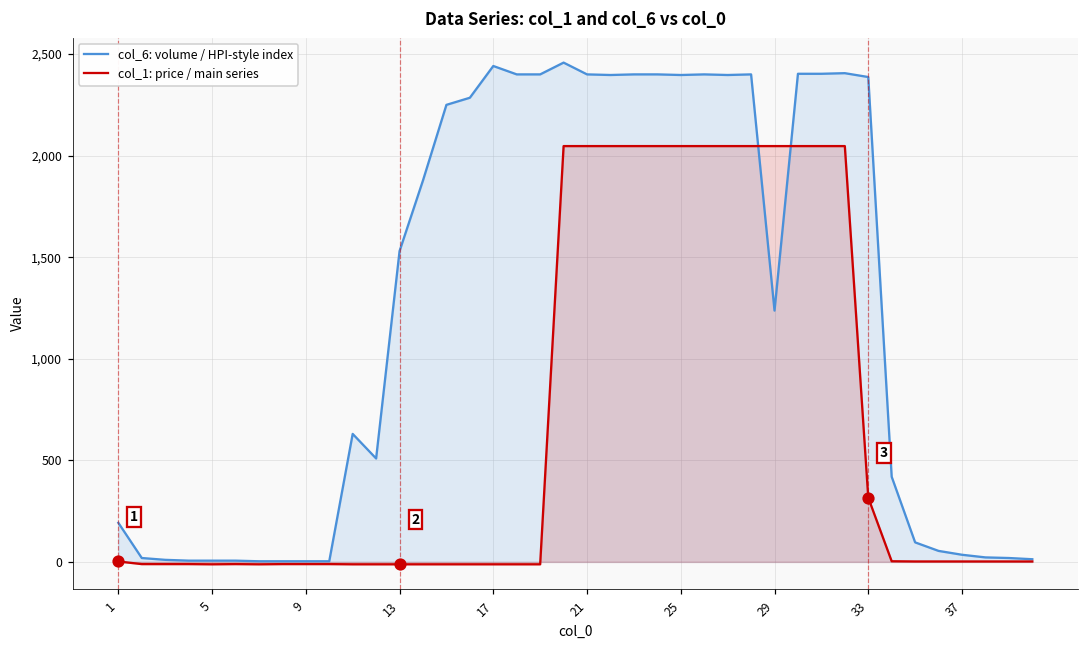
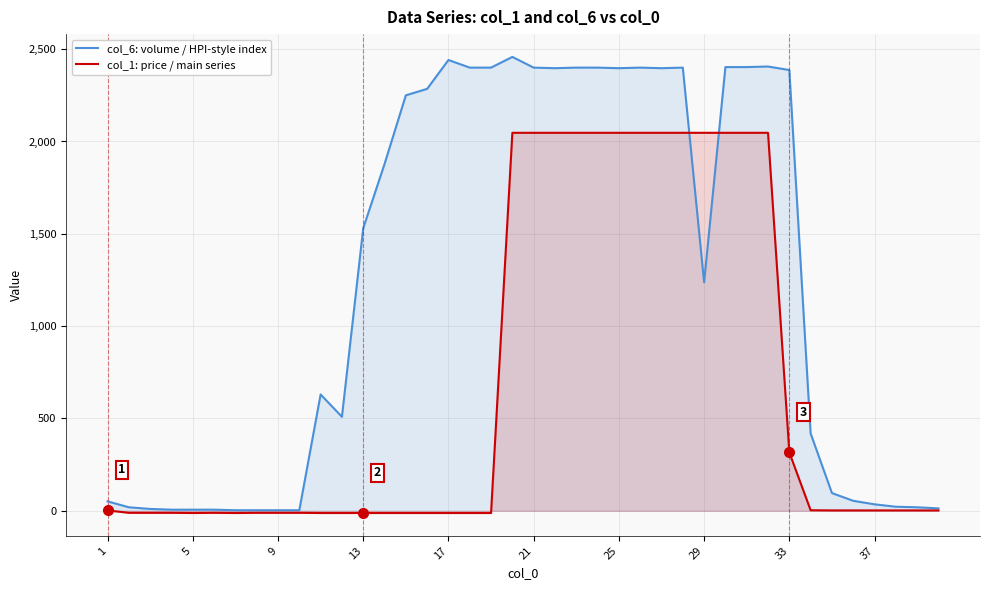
  {
    "col_6: volume / HPI-style index": {
-     "1": "190",
+     "1": "50",
      "13": "1,530",
      "17": "2,440",
      "21": "2,400",
      "25": "2,400",
      "29": "1,240",
      "33": "2,390",
      "37": "40"
    }
  }
